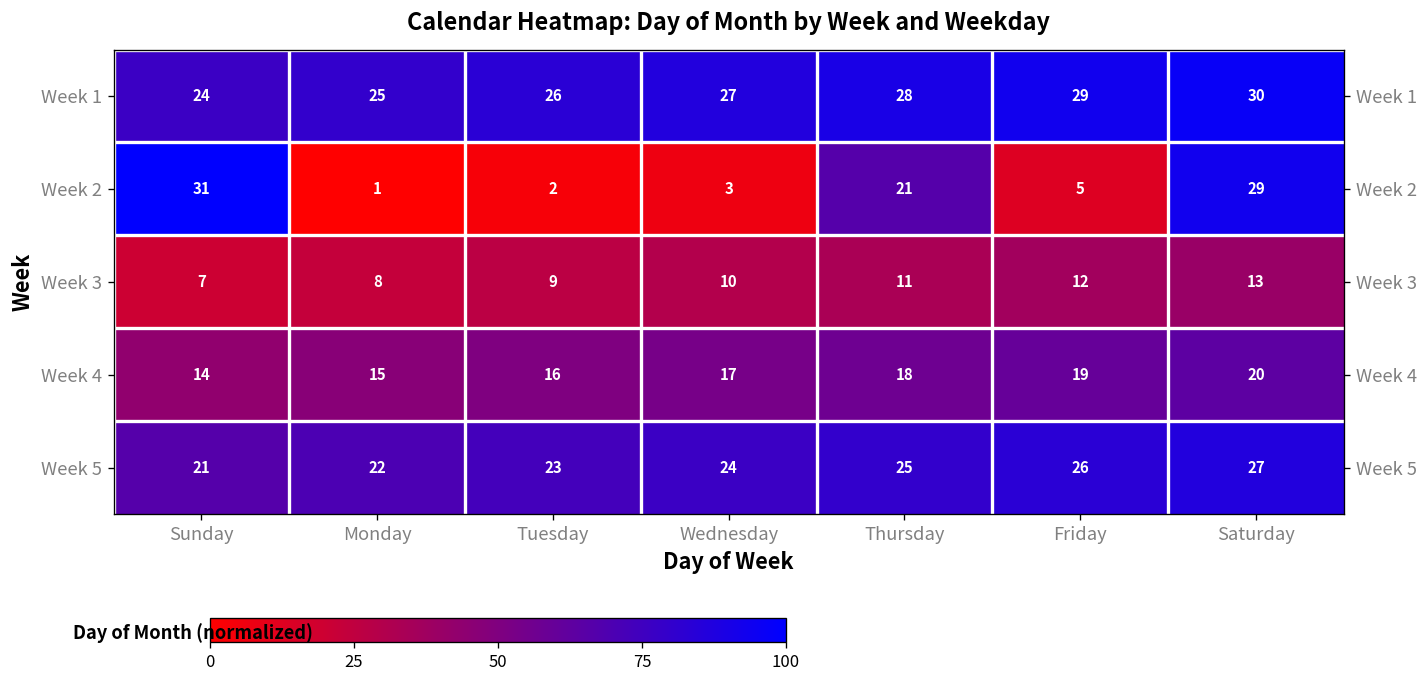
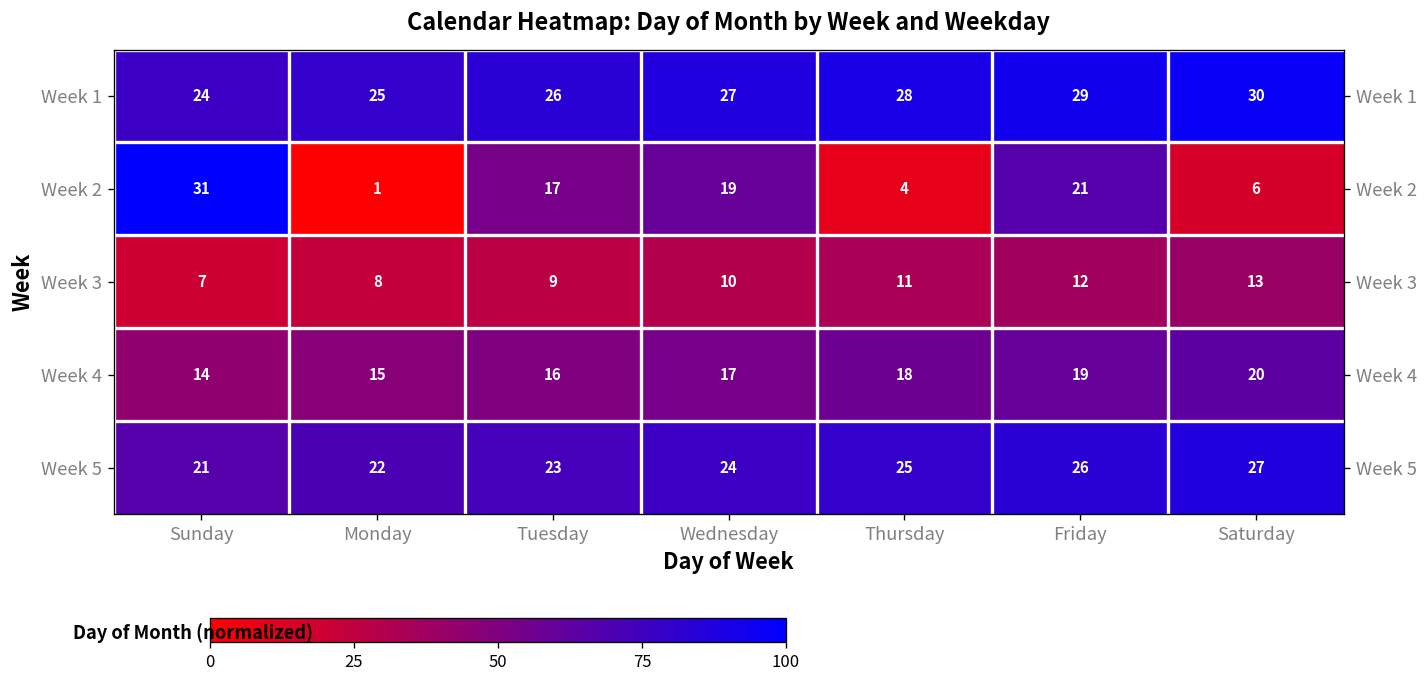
  {
    "Week 1": {
      "Sunday": 24,
      "Monday": 25,
      "Tuesday": 26,
      "Wednesday": 27,
      "Thursday": 28,
      "Friday": 29,
      "Saturday": 30
    },
    "Week 2": {
      "Sunday": 31,
      "Monday": 1,
-     "Tuesday": 2,
-     "Wednesday": 3,
-     "Thursday": 21,
-     "Friday": 5,
-     "Saturday": 29
+     "Tuesday": 17,
+     "Wednesday": 19,
+     "Thursday": 4,
+     "Friday": 21,
+     "Saturday": 6
    },
    "Week 3": {
      "Sunday": 7,
      "Monday": 8,
      "Tuesday": 9,
      "Wednesday": 10,
      "Thursday": 11,
      "Friday": 12,
      "Saturday": 13
    },
    "Week 4": {
      "Sunday": 14,
      "Monday": 15,
      "Tuesday": 16,
      "Wednesday": 17,
      "Thursday": 18,
      "Friday": 19,
      "Saturday": 20
    },
    "Week 5": {
      "Sunday": 21,
      "Monday": 22,
      "Tuesday": 23,
      "Wednesday": 24,
      "Thursday": 25,
      "Friday": 26,
      "Saturday": 27
    }
  }
